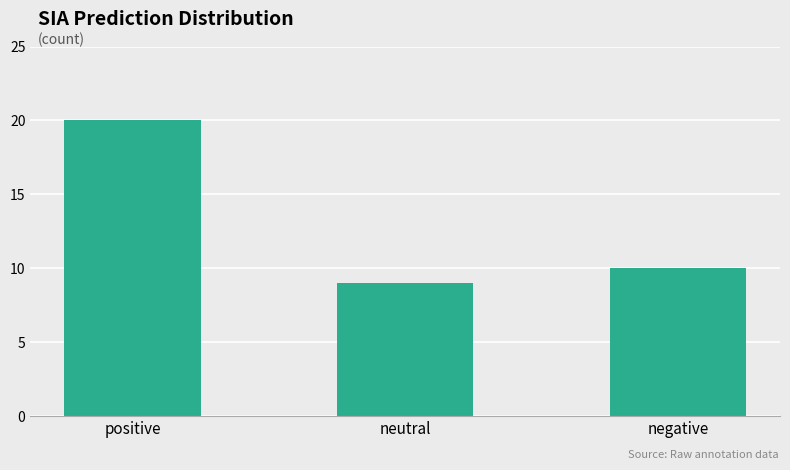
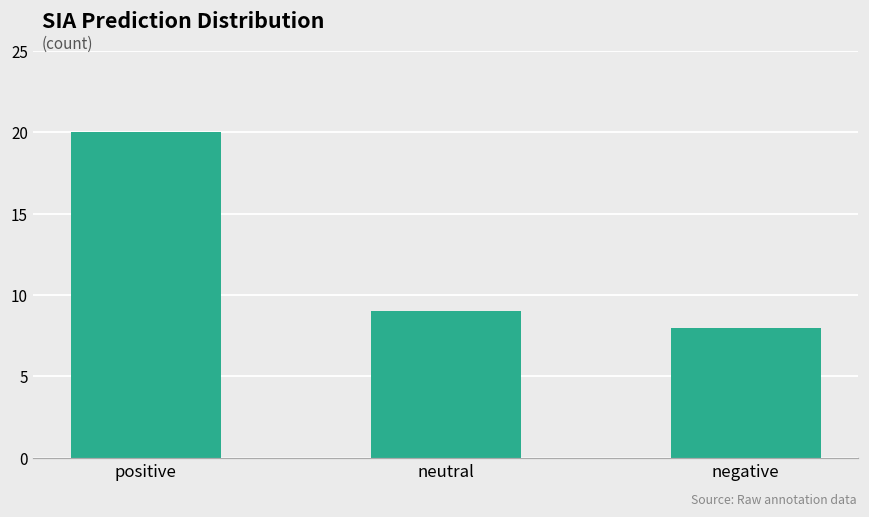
  {
    "positive": 20,
    "neutral": 9,
-   "negative": 10
+   "negative": 8
  }
